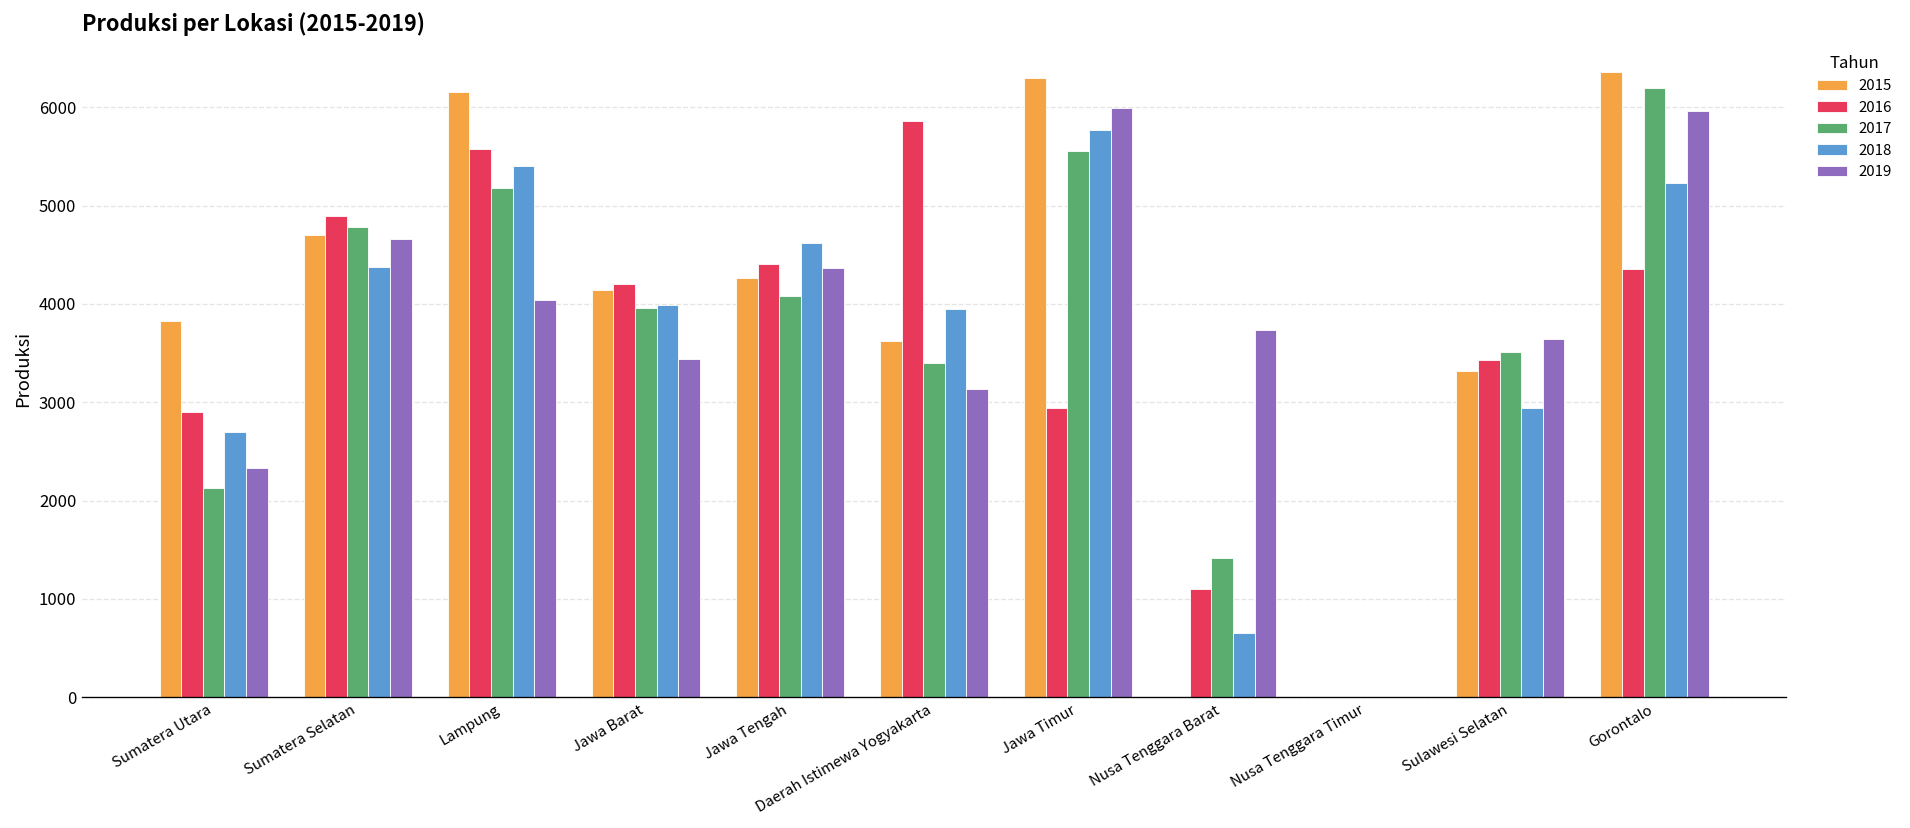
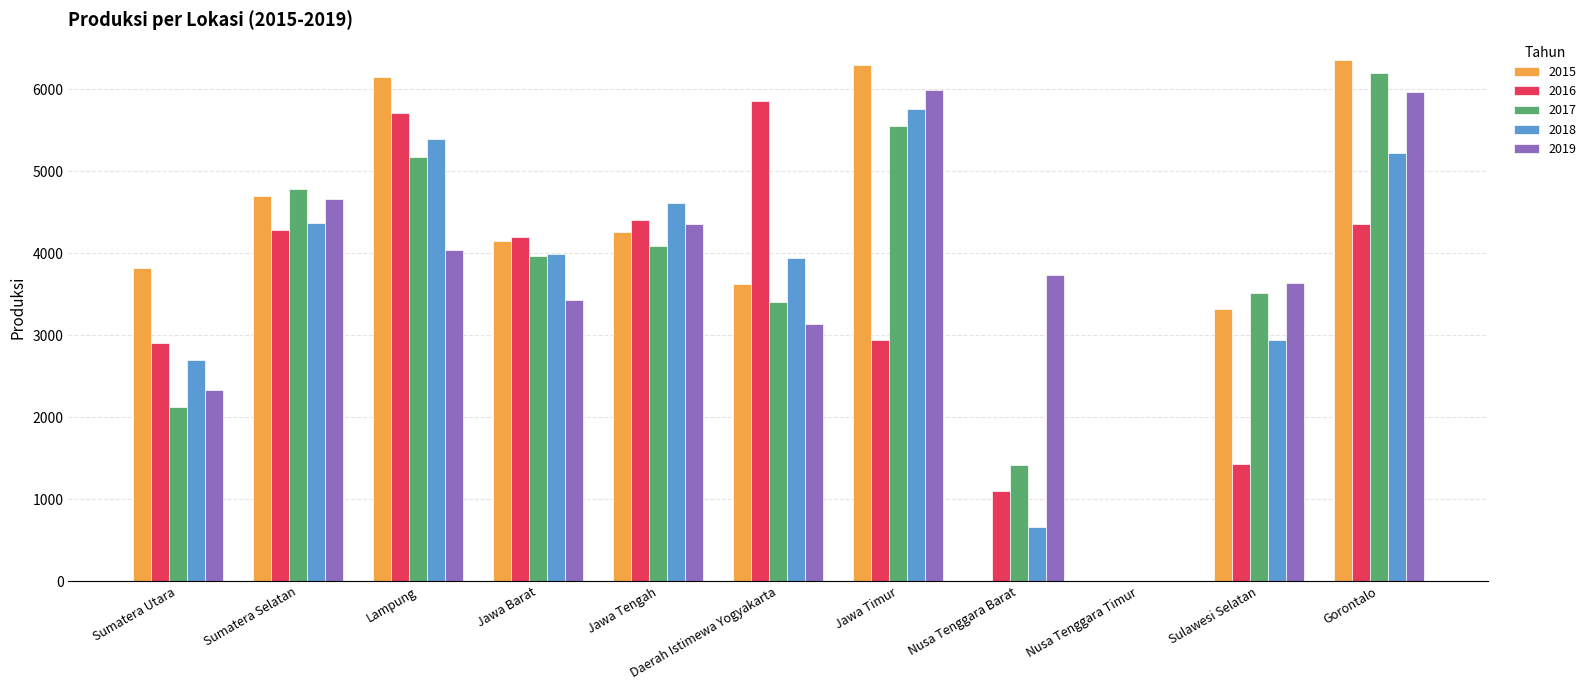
  {
    "2015": {
      "Sumatera Utara": 3800,
      "Sumatera Selatan": 4700,
      "Lampung": 6200,
      "Jawa Barat": 4100,
      "Jawa Tengah": 4300,
      "Daerah Istimewa Yogyakarta": 3600,
      "Jawa Timur": 6300,
      "Nusa Tenggara Barat": 0,
      "Nusa Tenggara Timur": 0,
      "Sulawesi Selatan": 3300,
      "Gorontalo": 6400
    },
    "2016": {
      "Sumatera Utara": 2900,
-     "Sumatera Selatan": 4900,
-     "Lampung": 5600,
+     "Sumatera Selatan": 4300,
+     "Lampung": 5700,
      "Jawa Barat": 4200,
      "Jawa Tengah": 4400,
      "Daerah Istimewa Yogyakarta": 5900,
      "Jawa Timur": 2900,
      "Nusa Tenggara Barat": 1100,
      "Nusa Tenggara Timur": 0,
-     "Sulawesi Selatan": 3400,
+     "Sulawesi Selatan": 1400,
      "Gorontalo": 4400
    },
    "2017": {
      "Sumatera Utara": 2100,
      "Sumatera Selatan": 4800,
      "Lampung": 5200,
      "Jawa Barat": 4000,
      "Jawa Tengah": 4100,
      "Daerah Istimewa Yogyakarta": 3400,
      "Jawa Timur": 5600,
      "Nusa Tenggara Barat": 1400,
      "Nusa Tenggara Timur": 0,
      "Sulawesi Selatan": 3500,
      "Gorontalo": 6200
    },
    "2018": {
      "Sumatera Utara": 2700,
      "Sumatera Selatan": 4400,
      "Lampung": 5400,
      "Jawa Barat": 4000,
      "Jawa Tengah": 4600,
      "Daerah Istimewa Yogyakarta": 3900,
      "Jawa Timur": 5800,
      "Nusa Tenggara Barat": 700,
      "Nusa Tenggara Timur": 0,
      "Sulawesi Selatan": 2900,
      "Gorontalo": 5200
    },
    "2019": {
      "Sumatera Utara": 2300,
      "Sumatera Selatan": 4700,
      "Lampung": 4000,
      "Jawa Barat": 3400,
      "Jawa Tengah": 4400,
      "Daerah Istimewa Yogyakarta": 3100,
      "Jawa Timur": 6000,
      "Nusa Tenggara Barat": 3700,
      "Nusa Tenggara Timur": 0,
      "Sulawesi Selatan": 3600,
      "Gorontalo": 6000
    }
  }
